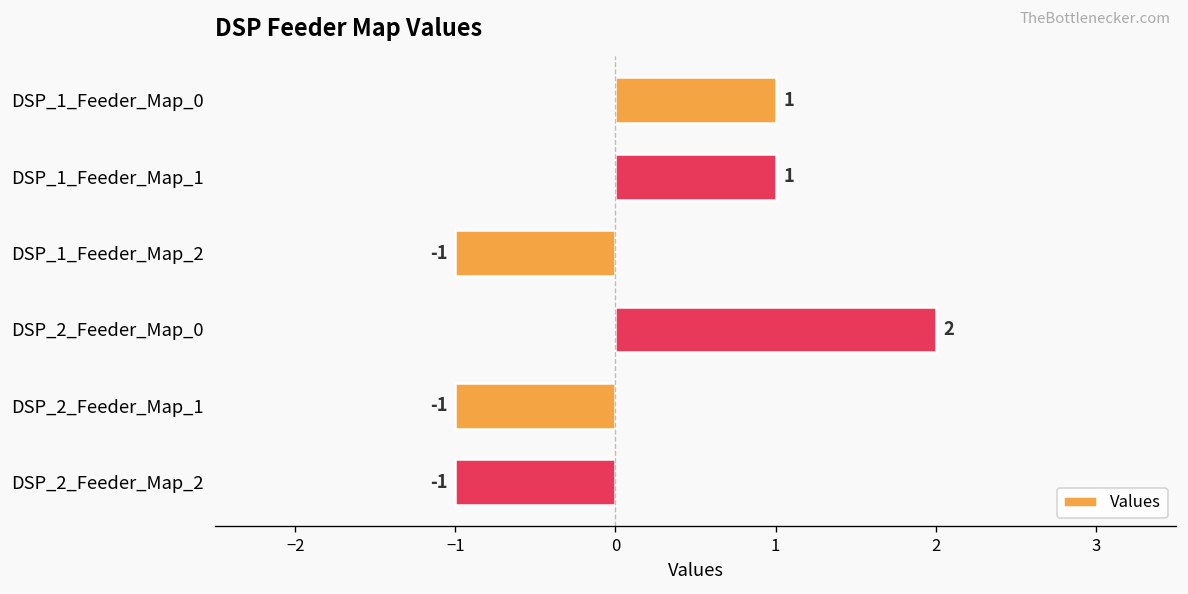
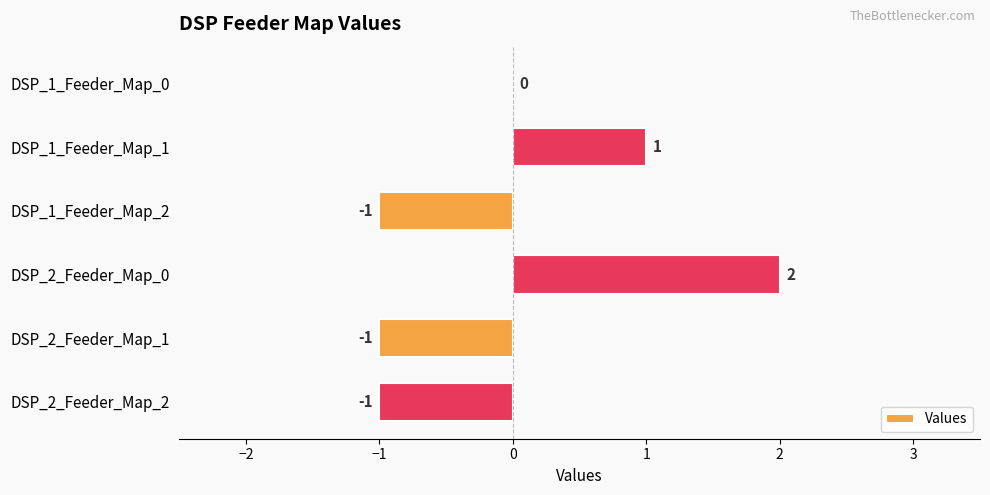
  {
-   "DSP_1_Feeder_Map_0": 1,
+   "DSP_1_Feeder_Map_0": 0,
    "DSP_1_Feeder_Map_1": 1,
    "DSP_1_Feeder_Map_2": -1,
    "DSP_2_Feeder_Map_0": 2,
    "DSP_2_Feeder_Map_1": -1,
    "DSP_2_Feeder_Map_2": -1
  }
